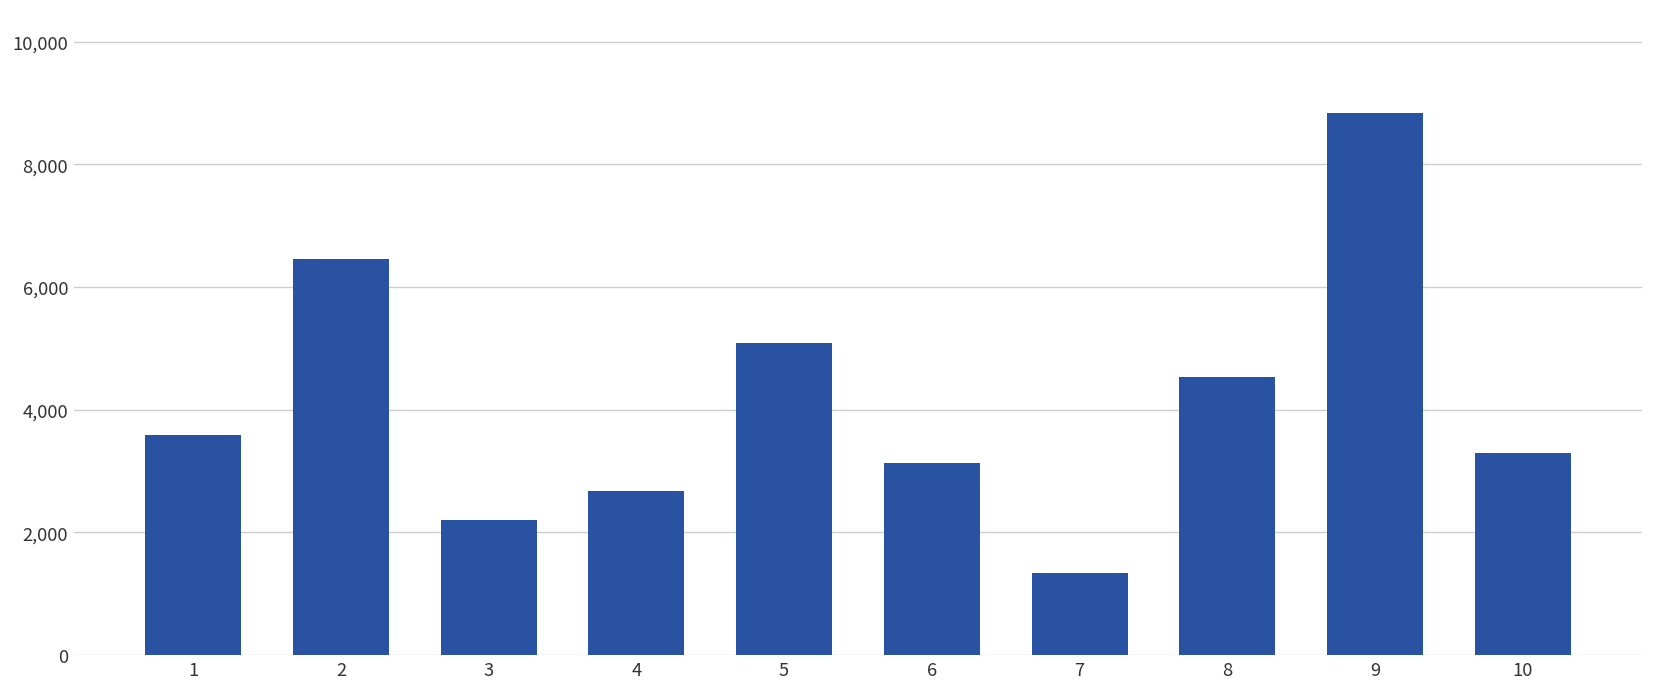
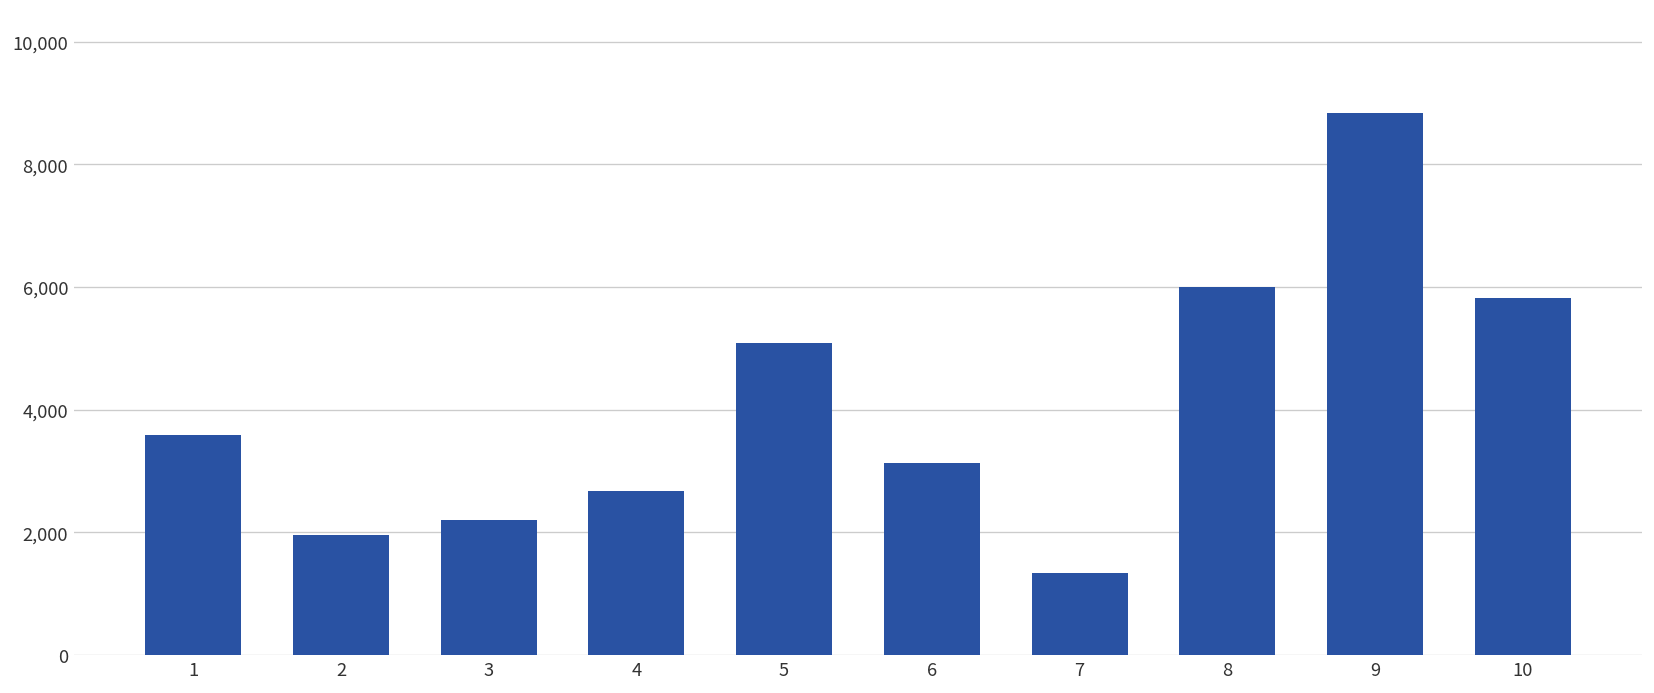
  {
    "1": "3,600",
-   "2": "6,400",
+   "2": "1,900",
    "3": "2,200",
    "4": "2,700",
    "5": "5,100",
    "6": "3,100",
    "7": "1,300",
-   "8": "4,500",
+   "8": "6,000",
    "9": "8,800",
-   "10": "3,300"
+   "10": "5,800"
  }
